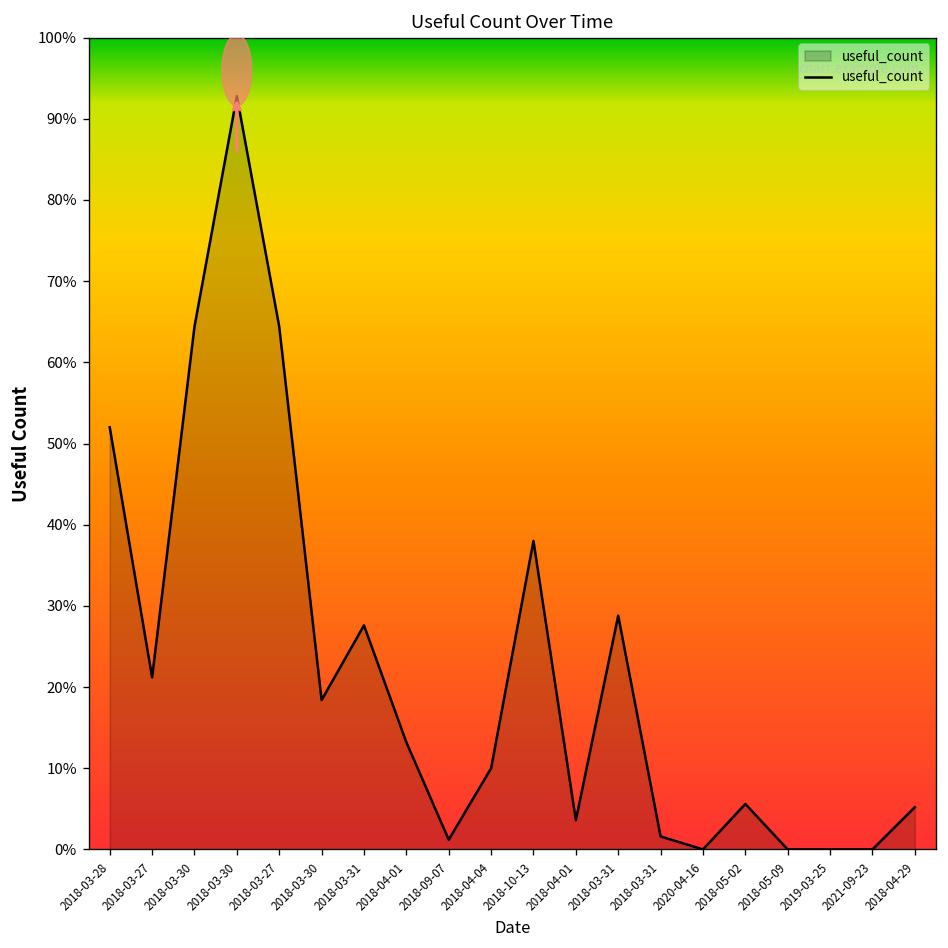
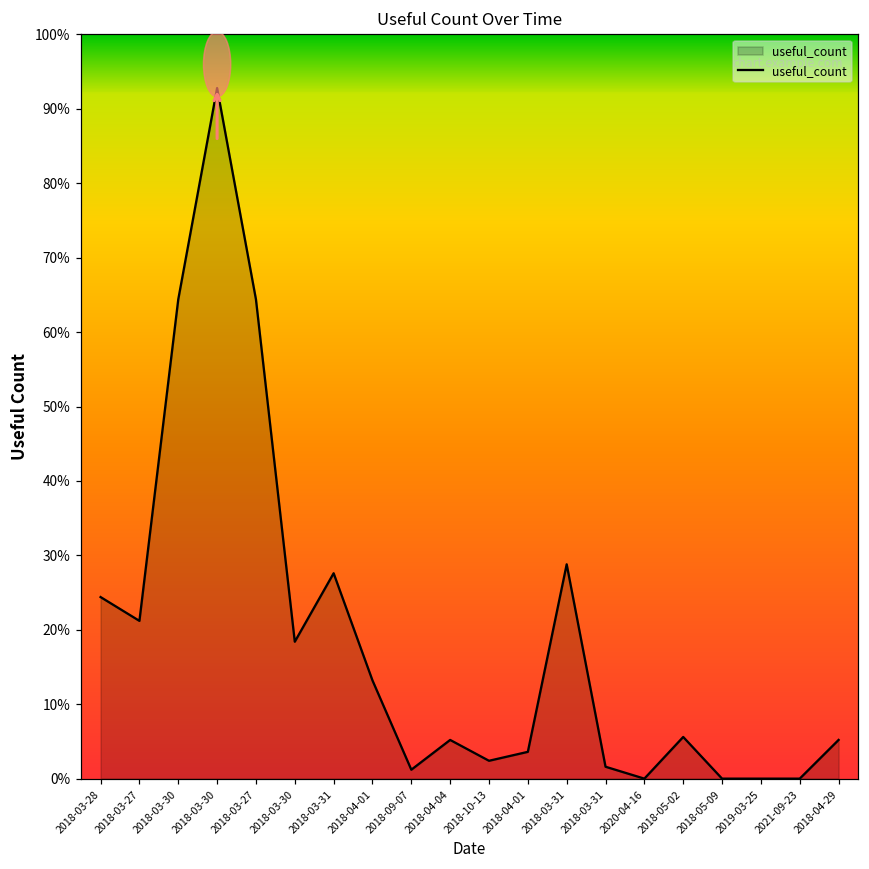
  {
-   "2018-03-28": "52%",
+   "2018-03-28": "24%",
    "2018-09-07": "1%",
-   "2018-04-04": "10%",
-   "2018-10-13": "38%",
+   "2018-04-04": "5%",
+   "2018-10-13": "2%",
    "2020-04-16": "0%",
    "2018-05-02": "6%",
    "2018-05-09": "0%",
    "2019-03-25": "0%",
    "2021-09-23": "0%",
    "2018-04-29": "5%"
  }
